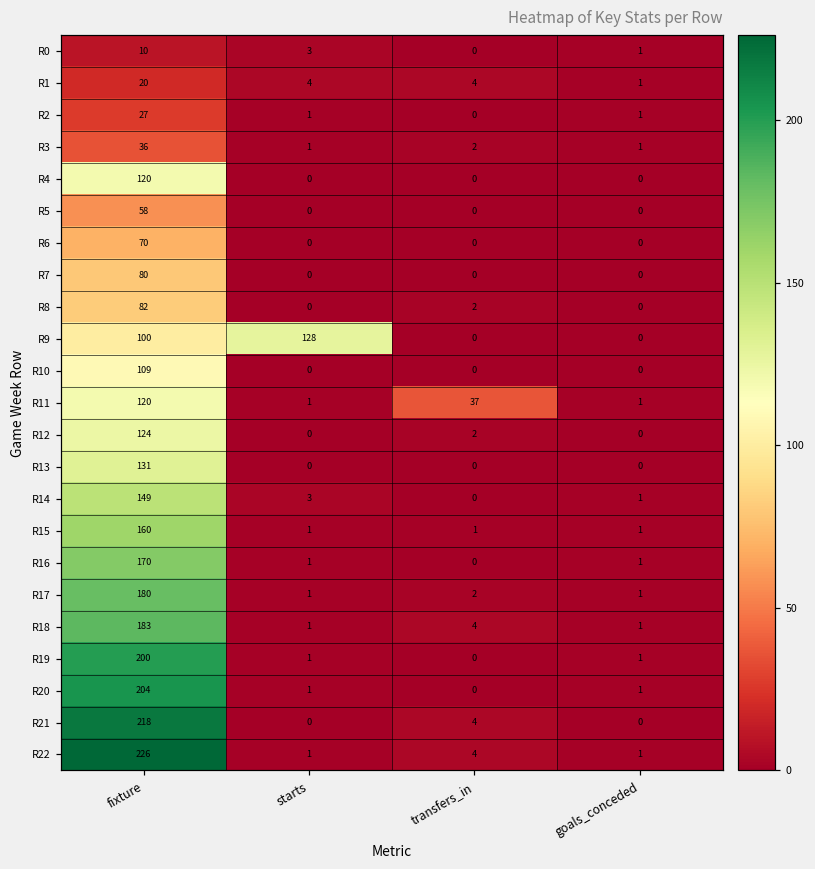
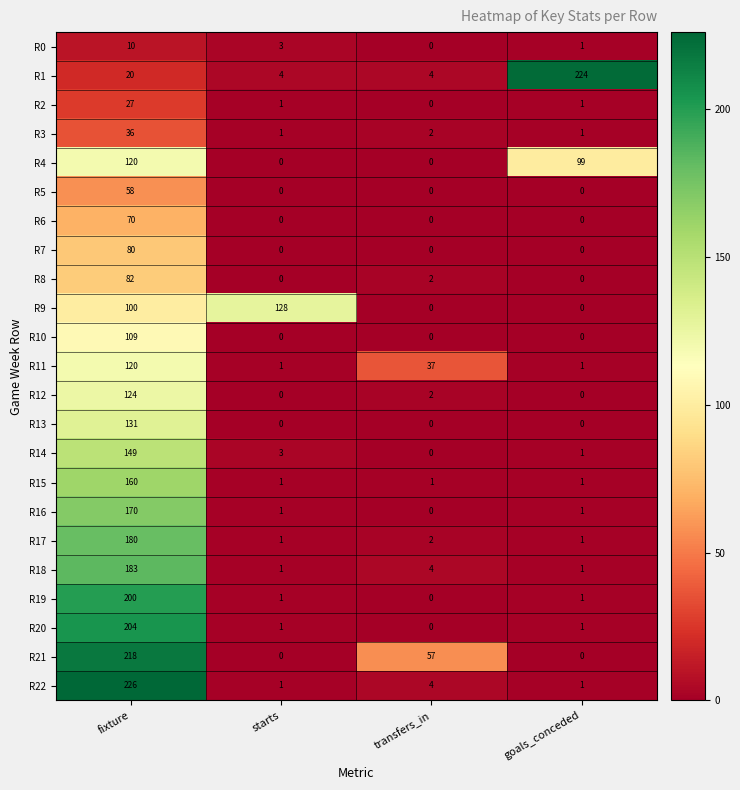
  {
    "R0": {
      "fixture": 10,
      "starts": 3,
      "transfers_in": 0,
      "goals_conceded": 1
    },
    "R1": {
      "fixture": 20,
      "starts": 4,
      "transfers_in": 4,
-     "goals_conceded": 1
+     "goals_conceded": 224
    },
    "R2": {
      "fixture": 27,
      "starts": 1,
      "transfers_in": 0,
      "goals_conceded": 1
    },
    "R3": {
      "fixture": 36,
      "starts": 1,
      "transfers_in": 2,
      "goals_conceded": 1
    },
    "R4": {
      "fixture": 120,
      "starts": 0,
      "transfers_in": 0,
-     "goals_conceded": 0
+     "goals_conceded": 99
    },
    "R5": {
      "fixture": 58,
      "starts": 0,
      "transfers_in": 0,
      "goals_conceded": 0
    },
    "R6": {
      "fixture": 70,
      "starts": 0,
      "transfers_in": 0,
      "goals_conceded": 0
    },
    "R7": {
      "fixture": 80,
      "starts": 0,
      "transfers_in": 0,
      "goals_conceded": 0
    },
    "R8": {
      "fixture": 82,
      "starts": 0,
      "transfers_in": 2,
      "goals_conceded": 0
    },
    "R9": {
      "fixture": 100,
      "starts": 128,
      "transfers_in": 0,
      "goals_conceded": 0
    },
    "R10": {
      "fixture": 109,
      "starts": 0,
      "transfers_in": 0,
      "goals_conceded": 0
    },
    "R11": {
      "fixture": 120,
      "starts": 1,
      "transfers_in": 37,
      "goals_conceded": 1
    },
    "R12": {
      "fixture": 124,
      "starts": 0,
      "transfers_in": 2,
      "goals_conceded": 0
    },
    "R13": {
      "fixture": 131,
      "starts": 0,
      "transfers_in": 0,
      "goals_conceded": 0
    },
    "R14": {
      "fixture": 149,
      "starts": 3,
      "transfers_in": 0,
      "goals_conceded": 1
    },
    "R15": {
      "fixture": 160,
      "starts": 1,
      "transfers_in": 1,
      "goals_conceded": 1
    },
    "R16": {
      "fixture": 170,
      "starts": 1,
      "transfers_in": 0,
      "goals_conceded": 1
    },
    "R17": {
      "fixture": 180,
      "starts": 1,
      "transfers_in": 2,
      "goals_conceded": 1
    },
    "R18": {
      "fixture": 183,
      "starts": 1,
      "transfers_in": 4,
      "goals_conceded": 1
    },
    "R19": {
      "fixture": 200,
      "starts": 1,
      "transfers_in": 0,
      "goals_conceded": 1
    },
    "R20": {
      "fixture": 204,
      "starts": 1,
      "transfers_in": 0,
      "goals_conceded": 1
    },
    "R21": {
      "fixture": 218,
      "starts": 0,
-     "transfers_in": 4,
+     "transfers_in": 57,
      "goals_conceded": 0
    },
    "R22": {
      "fixture": 226,
      "starts": 1,
      "transfers_in": 4,
      "goals_conceded": 1
    }
  }
